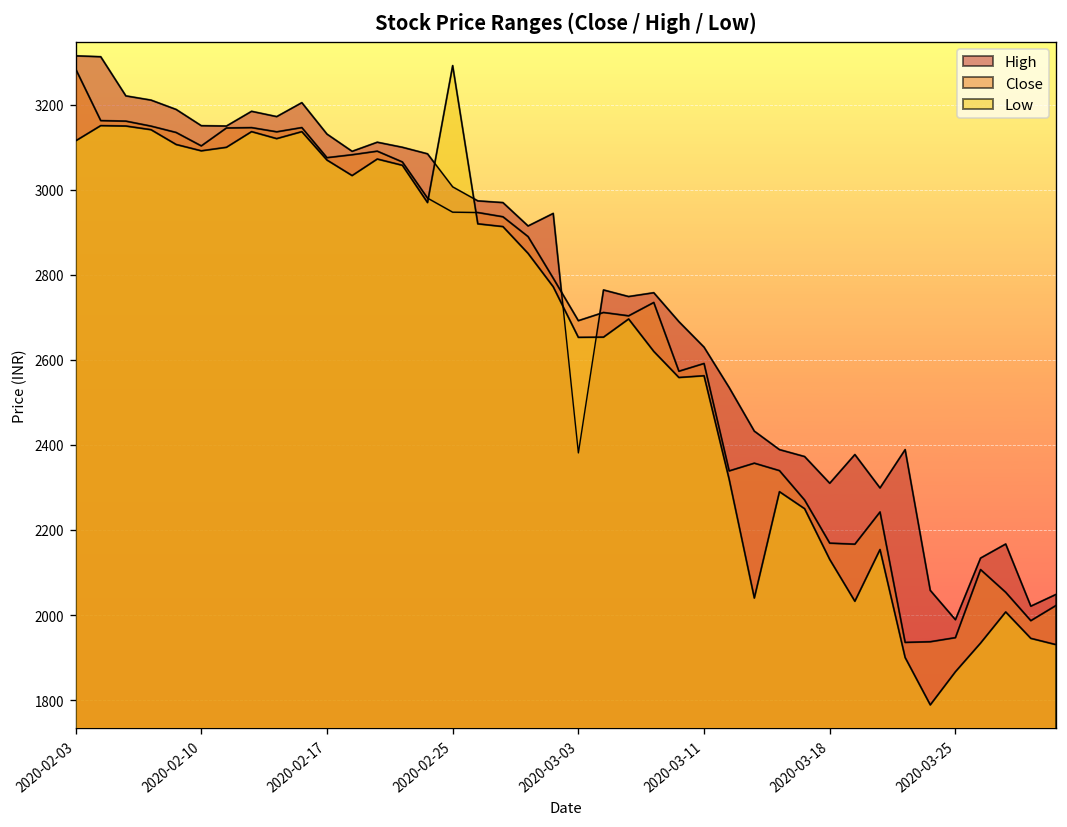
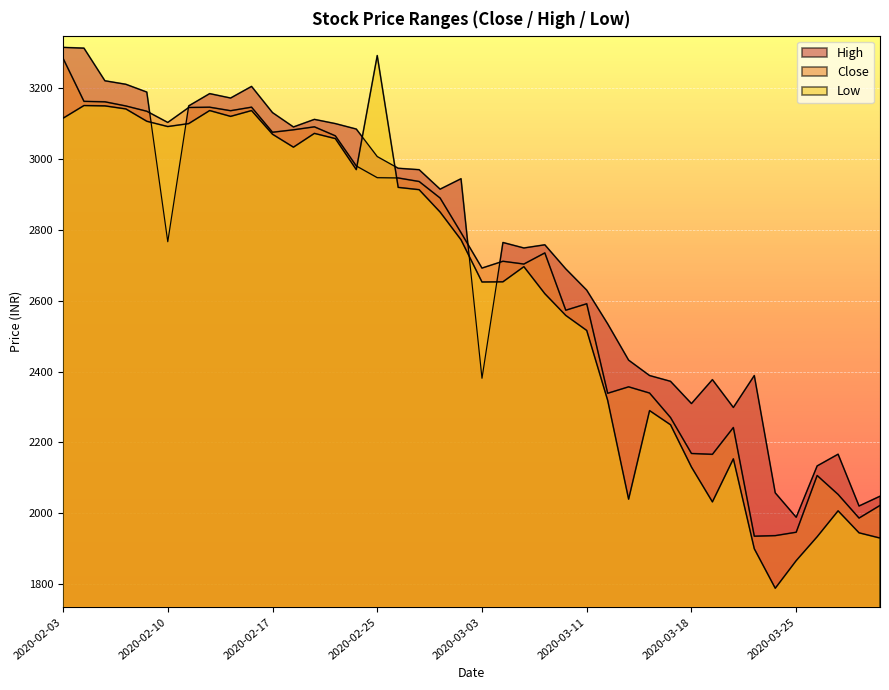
  {
    "High": {
      "2020-02-03": 3320,
-     "2020-02-10": 3150,
+     "2020-02-10": 2770,
      "2020-02-17": 3130,
      "2020-02-25": 3010,
      "2020-03-03": 2380,
      "2020-03-11": 2630,
      "2020-03-18": 2310,
      "2020-03-25": 1990
    },
    "Close": {
      "2020-02-03": 3280,
      "2020-02-10": 3100,
      "2020-02-25": 2950,
      "2020-03-03": 2690,
      "2020-03-11": 2590,
      "2020-03-18": 2170,
      "2020-03-25": 1950
    },
    "Low": {
      "2020-02-03": 3120,
      "2020-02-10": 3090,
      "2020-02-25": 3290,
      "2020-03-03": 2650,
-     "2020-03-11": 2560,
+     "2020-03-11": 2520,
      "2020-03-18": 2130,
      "2020-03-25": 1870
    }
  }
